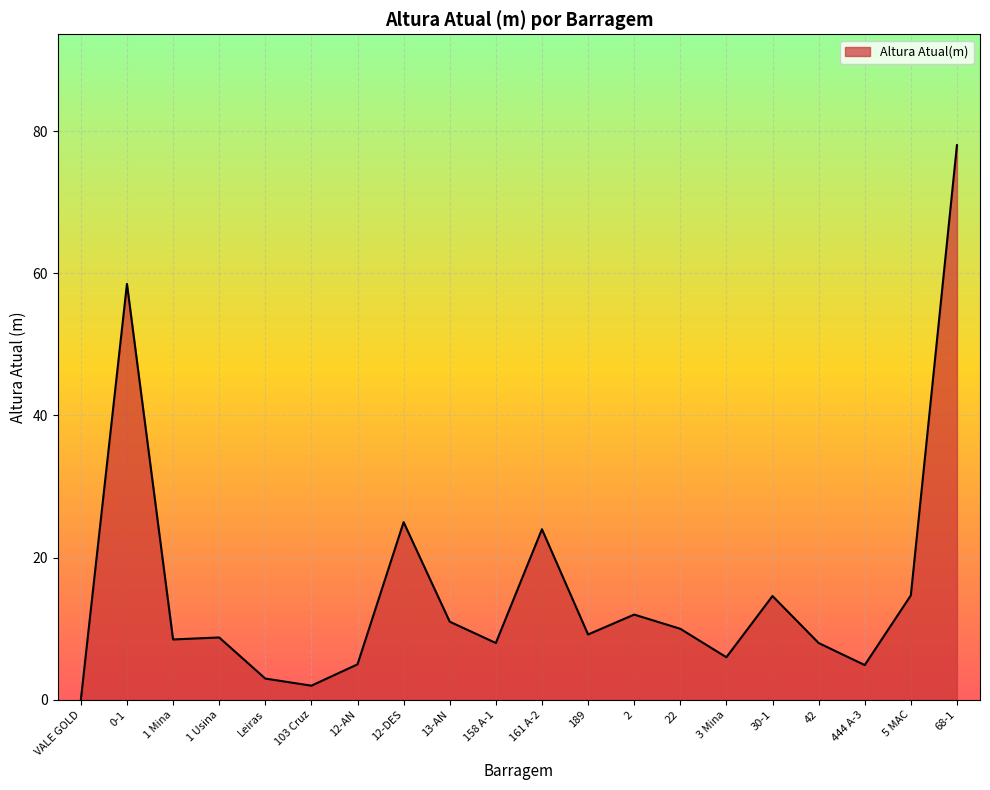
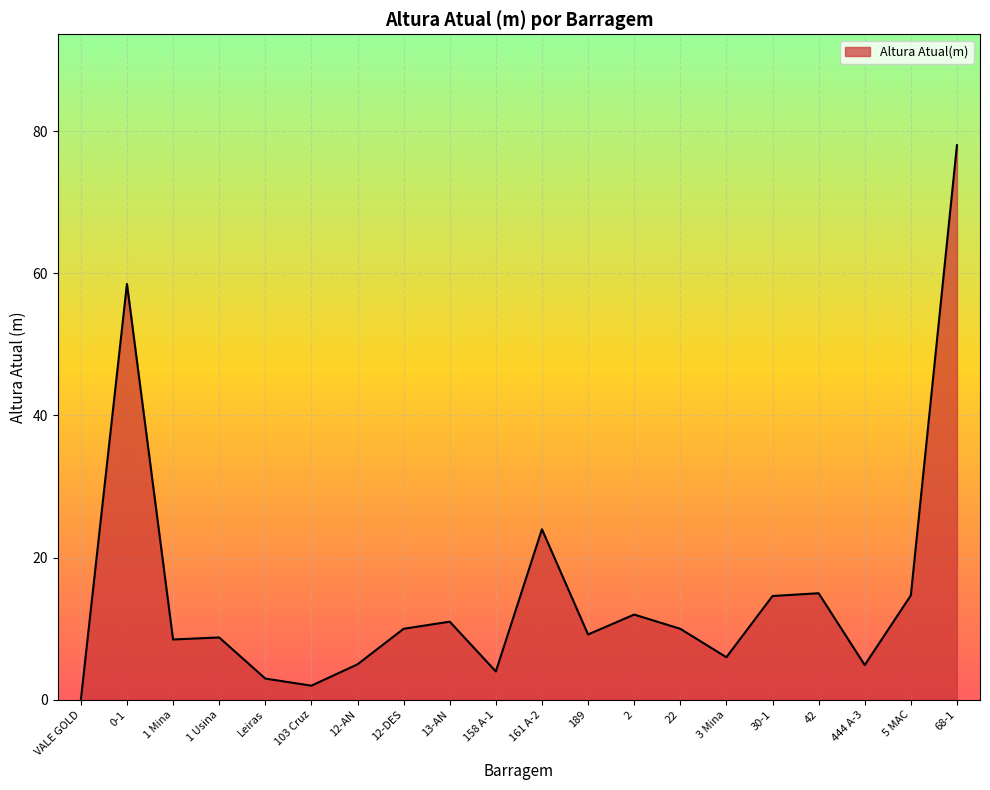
  {
    "VALE GOLD": 0,
    "0-1": 59,
    "1 Mina": 9,
    "1 Usina": 9,
    "Leiras": 3,
    "103 Cruz": 2,
    "12-AN": 5,
-   "12-DES": 25,
+   "12-DES": 10,
    "13-AN": 11,
-   "158 A-1": 8,
+   "158 A-1": 4,
    "161 A-2": 24,
    "189": 9,
    "2": 12,
    "22": 10,
    "3 Mina": 6,
    "30-1": 15,
-   "42": 8,
+   "42": 15,
    "444 A-3": 5,
    "5 MAC": 15,
    "68-1": 78
  }
